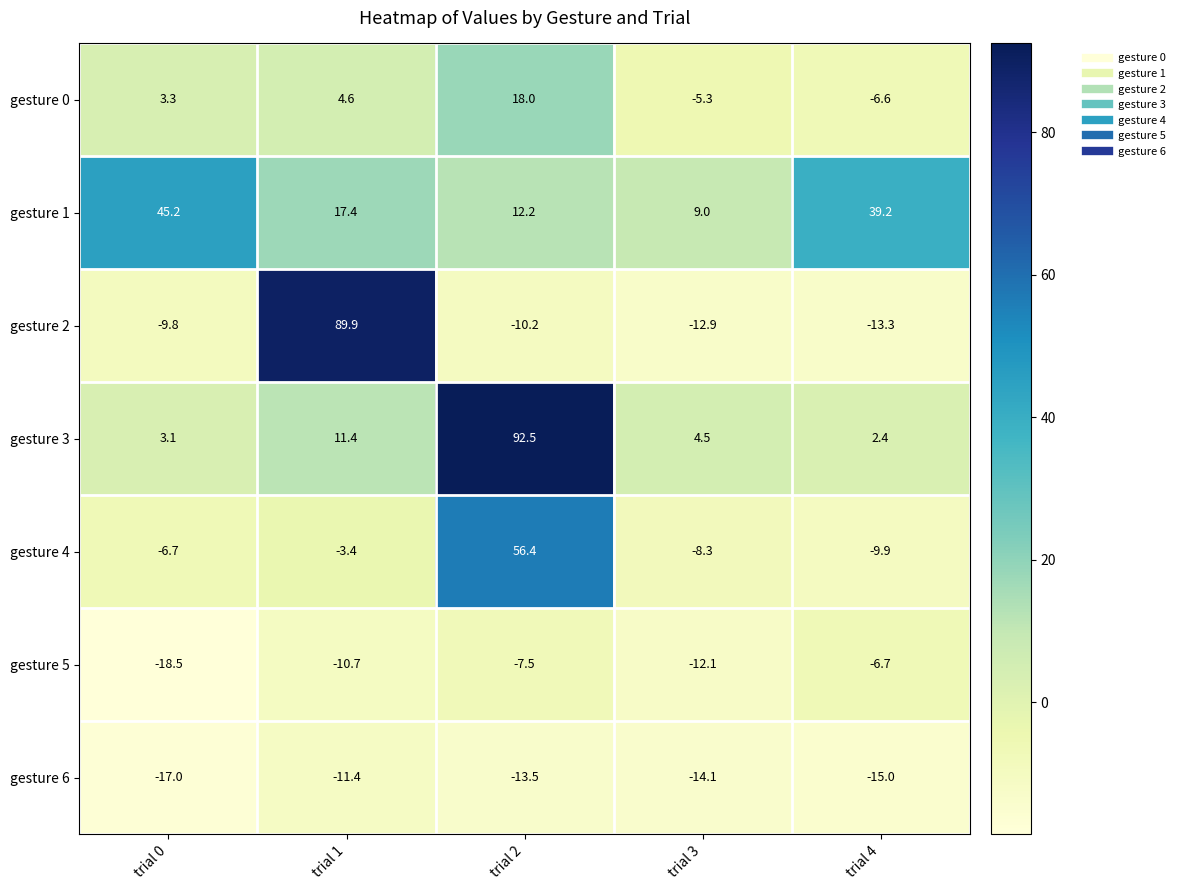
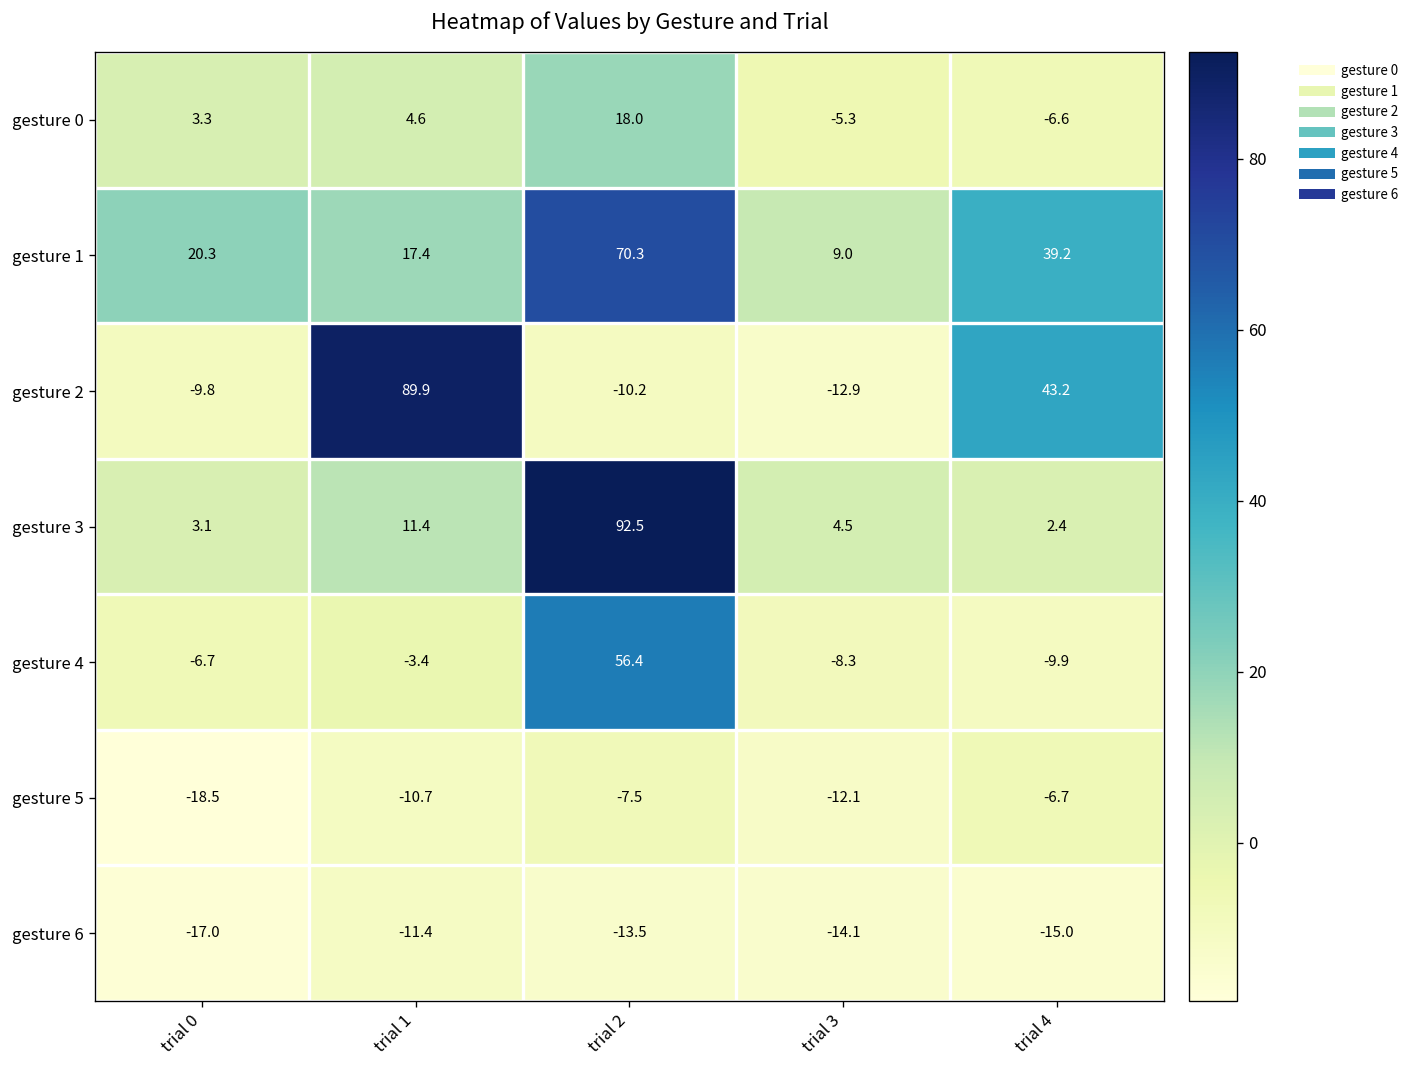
  {
    "gesture 0": {
      "trial 0": 3.3,
      "trial 1": 4.6,
      "trial 2": 18.0,
      "trial 3": -5.3,
      "trial 4": -6.6
    },
    "gesture 1": {
-     "trial 0": 45.2,
+     "trial 0": 20.3,
      "trial 1": 17.4,
-     "trial 2": 12.2,
+     "trial 2": 70.3,
      "trial 3": 9.0,
      "trial 4": 39.2
    },
    "gesture 2": {
      "trial 0": -9.8,
      "trial 1": 89.9,
      "trial 2": -10.2,
      "trial 3": -12.9,
-     "trial 4": -13.3
+     "trial 4": 43.2
    },
    "gesture 3": {
      "trial 0": 3.1,
      "trial 1": 11.4,
      "trial 2": 92.5,
      "trial 3": 4.5,
      "trial 4": 2.4
    },
    "gesture 4": {
      "trial 0": -6.7,
      "trial 1": -3.4,
      "trial 2": 56.4,
      "trial 3": -8.3,
      "trial 4": -9.9
    },
    "gesture 5": {
      "trial 0": -18.5,
      "trial 1": -10.7,
      "trial 2": -7.5,
      "trial 3": -12.1,
      "trial 4": -6.7
    },
    "gesture 6": {
      "trial 0": -17.0,
      "trial 1": -11.4,
      "trial 2": -13.5,
      "trial 3": -14.1,
      "trial 4": -15.0
    }
  }
